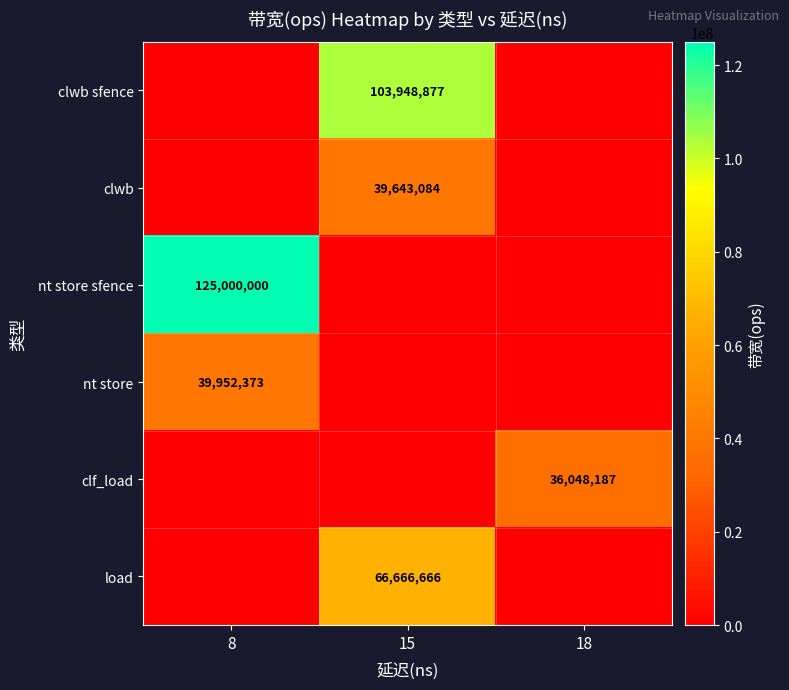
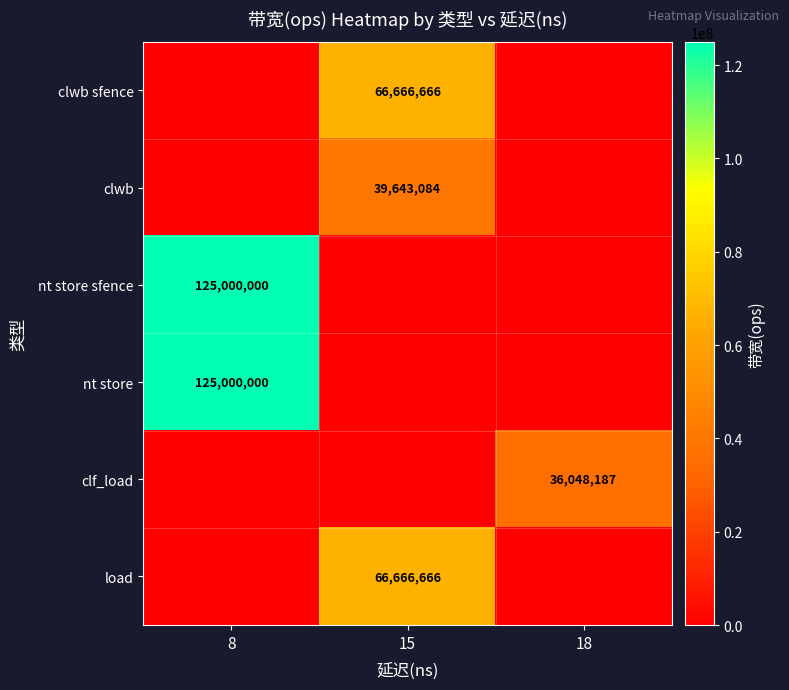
  {
    "clwb sfence": {
-     "15": "103,948,877"
+     "15": "66,666,666"
    },
    "clwb": {
      "15": "39,643,084"
    },
    "nt store sfence": {
      "8": "125,000,000"
    },
    "nt store": {
-     "8": "39,952,373"
+     "8": "125,000,000"
    },
    "clf_load": {
      "18": "36,048,187"
    },
    "load": {
      "15": "66,666,666"
    }
  }
